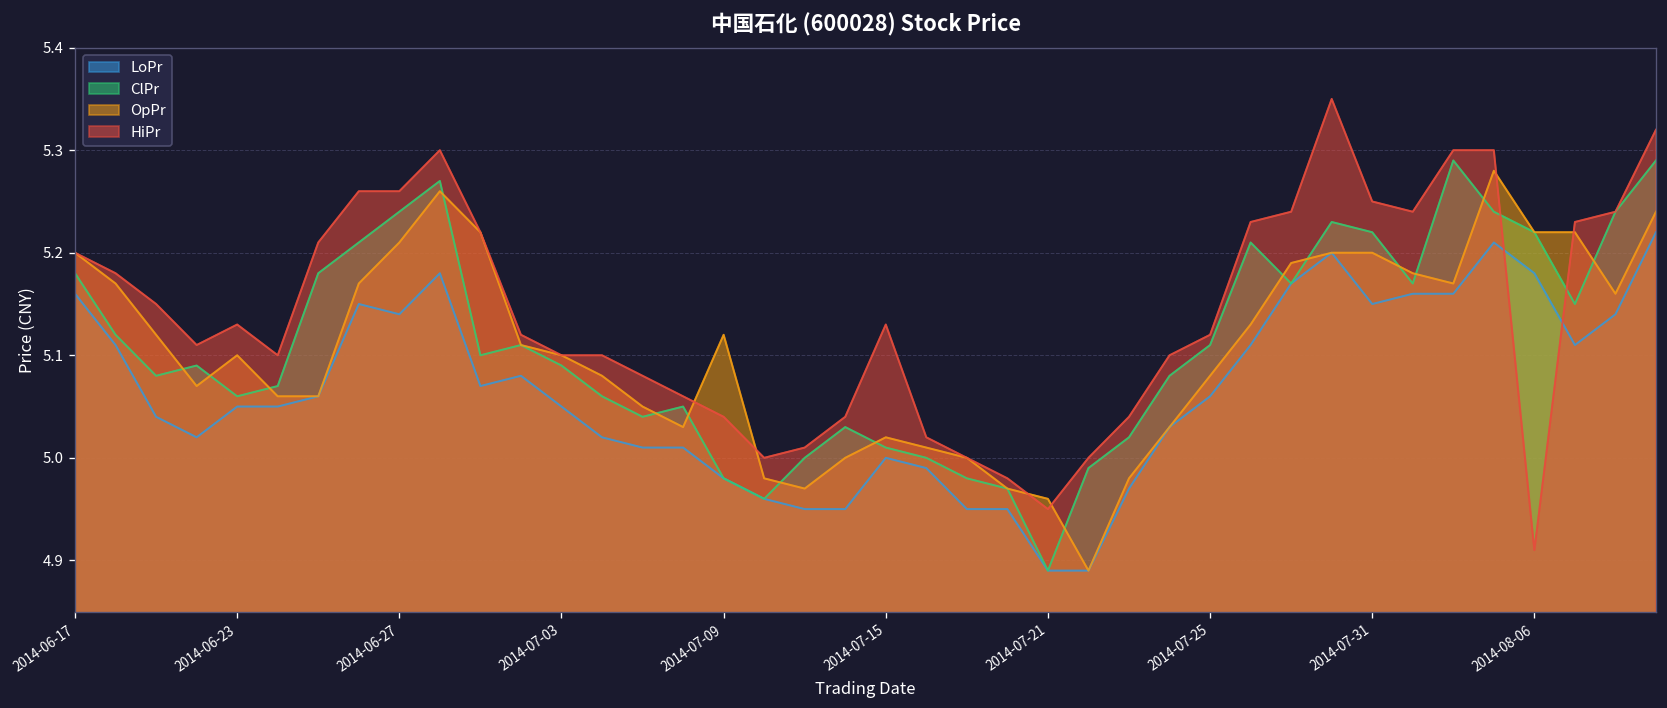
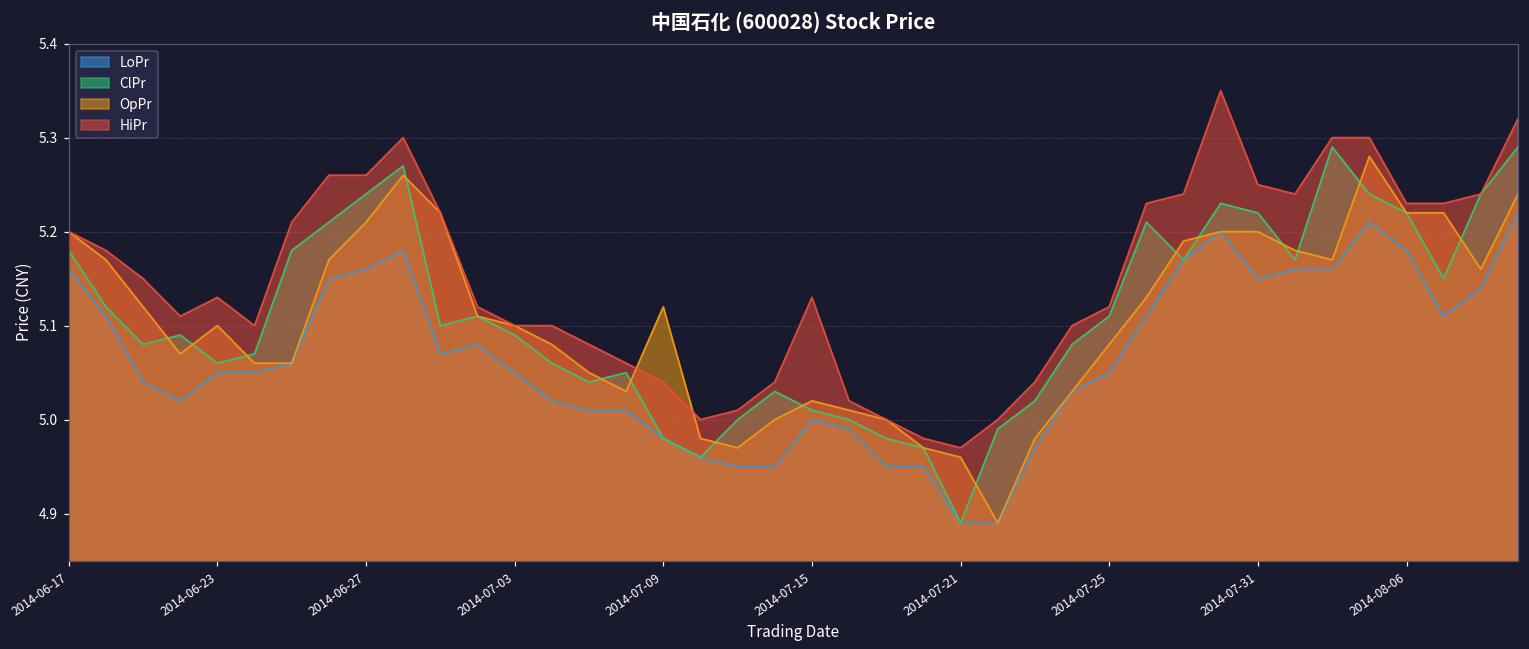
  {
    "LoPr": {
      "2014-06-17": 5.16,
      "2014-06-23": 5.05,
-     "2014-06-27": 5.14,
+     "2014-06-27": 5.16,
      "2014-07-03": 5.05,
      "2014-07-15": 5.00,
-     "2014-07-25": 5.06,
+     "2014-07-25": 5.05,
      "2014-07-31": 5.15,
      "2014-08-06": 5.18
    },
    "ClPr": {
      "2014-06-17": 5.18,
      "2014-06-23": 5.06,
      "2014-06-27": 5.24,
      "2014-07-03": 5.09,
      "2014-07-15": 5.01,
      "2014-07-25": 5.11,
      "2014-07-31": 5.22
    },
    "OpPr": {
      "2014-06-23": 5.10,
      "2014-06-27": 5.21,
      "2014-07-09": 5.12,
      "2014-07-15": 5.02,
      "2014-07-21": 4.96,
      "2014-07-25": 5.08,
      "2014-07-31": 5.20
    },
    "HiPr": {
      "2014-06-23": 5.13,
      "2014-06-27": 5.26,
      "2014-07-09": 5.04,
      "2014-07-15": 5.13,
-     "2014-07-21": 4.95,
+     "2014-07-21": 4.97,
      "2014-07-25": 5.12,
      "2014-07-31": 5.25,
-     "2014-08-06": 4.91
+     "2014-08-06": 5.23
    }
  }
